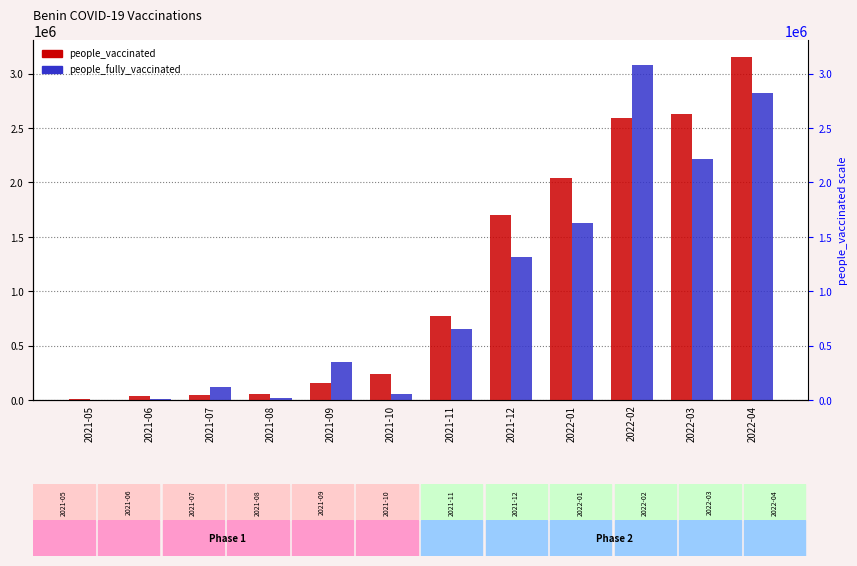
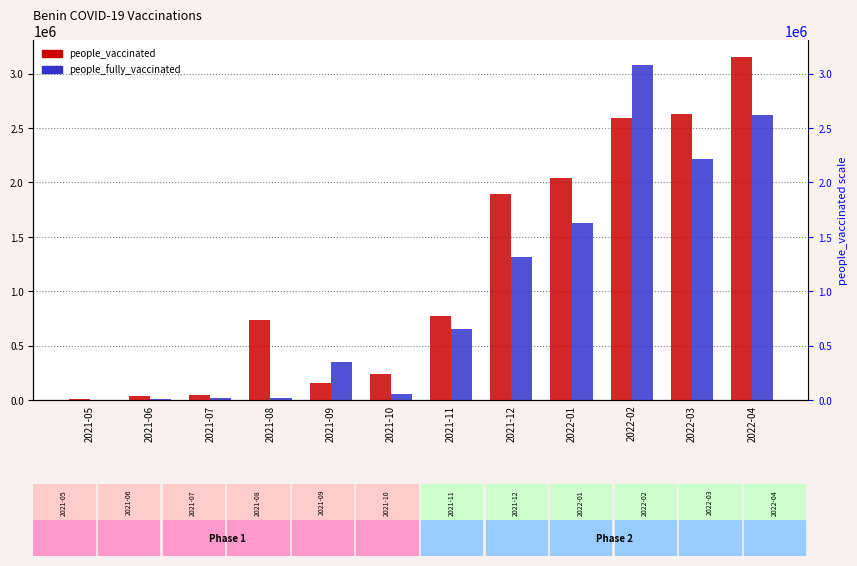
  {
    "people_vaccinated": {
      "2021-06": 40000,
      "2021-07": 40000,
-     "2021-08": 50000,
+     "2021-08": 740000,
      "2021-09": 150000,
      "2021-10": 240000,
      "2021-11": 770000,
-     "2021-12": 1700000,
+     "2021-12": 1890000,
      "2022-01": 2040000,
      "2022-02": 2590000,
      "2022-03": 2630000,
      "2022-04": 3150000
    },
    "people_fully_vaccinated": {
-     "2021-07": 120000,
+     "2021-07": 10000,
      "2021-09": 350000,
      "2021-10": 50000,
      "2021-11": 650000,
      "2021-12": 1320000,
      "2022-01": 1630000,
      "2022-02": 3080000,
      "2022-03": 2210000,
-     "2022-04": 2820000
+     "2022-04": 2620000
    }
  }
